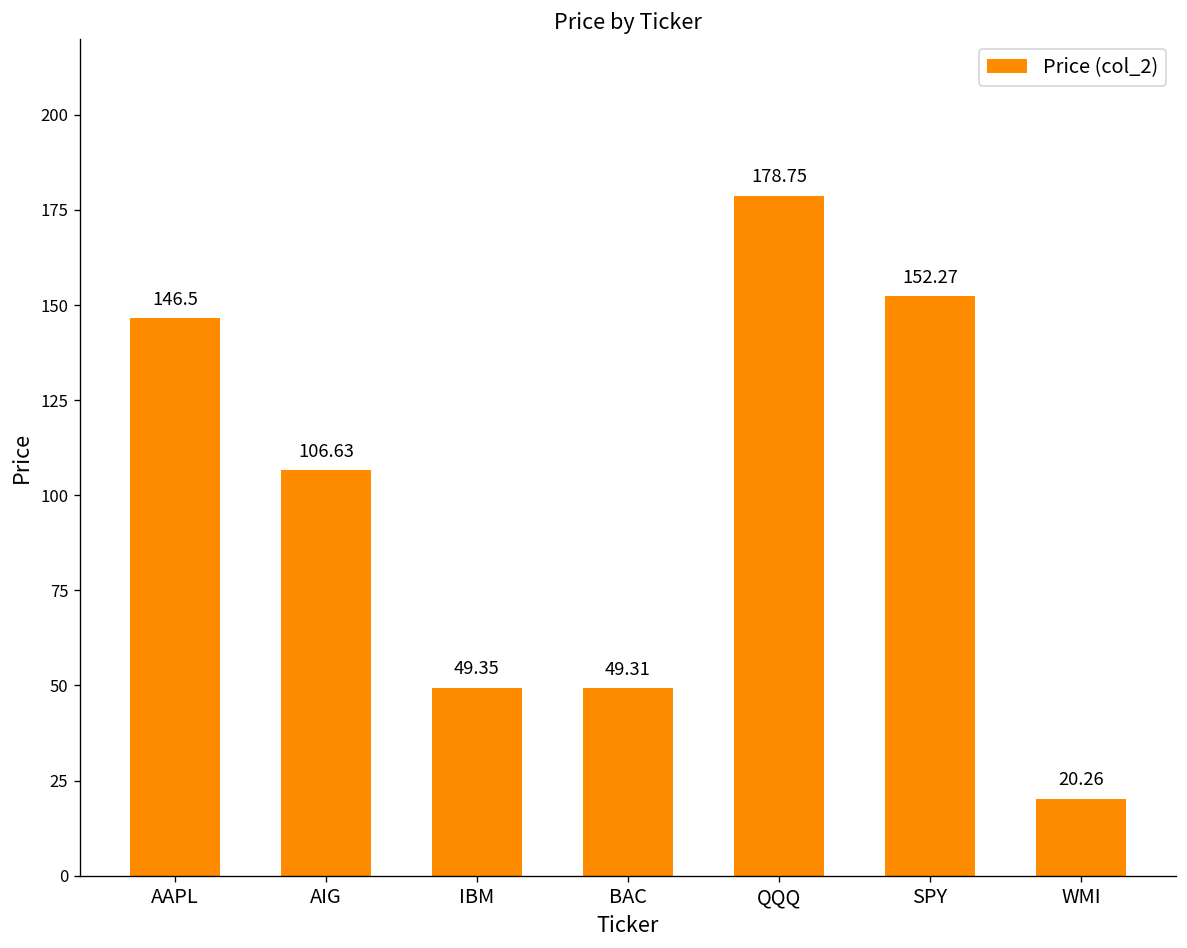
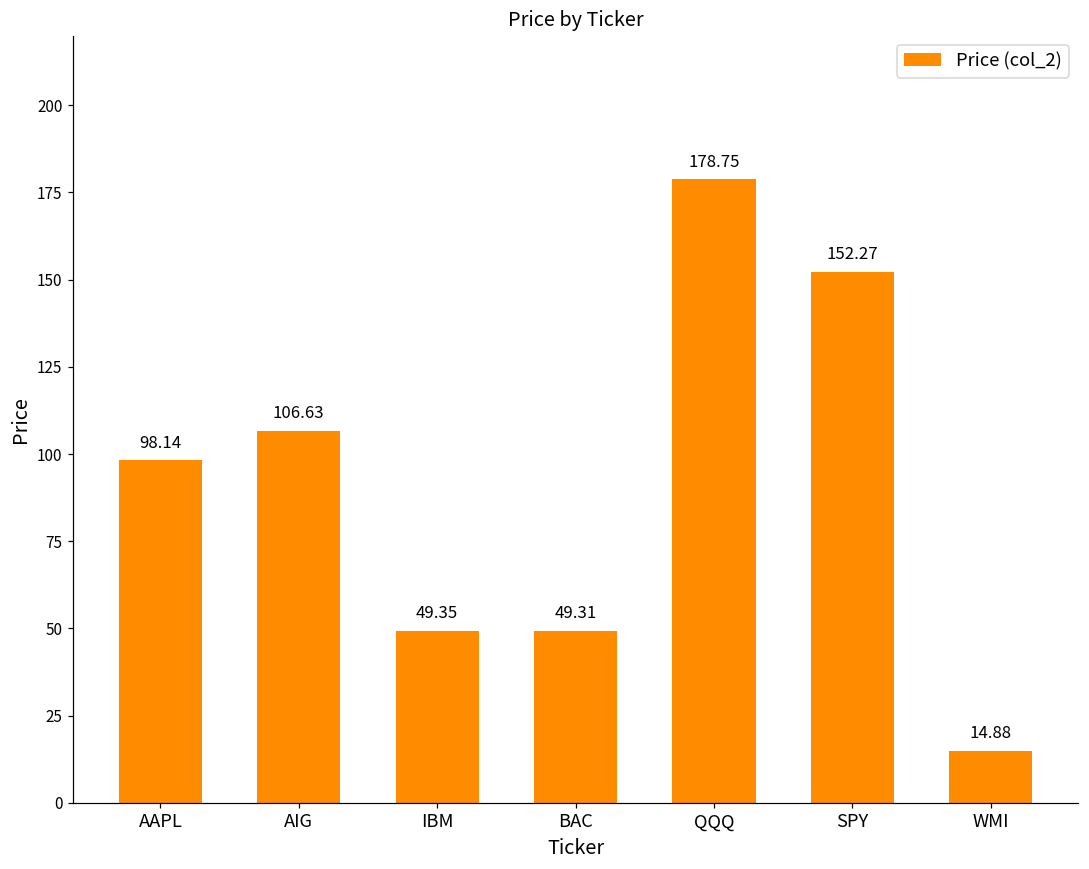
  {
-   "AAPL": 146.5,
+   "AAPL": 98.14,
    "AIG": 106.63,
    "IBM": 49.35,
    "BAC": 49.31,
    "QQQ": 178.75,
    "SPY": 152.27,
-   "WMI": 20.26
+   "WMI": 14.88
  }
